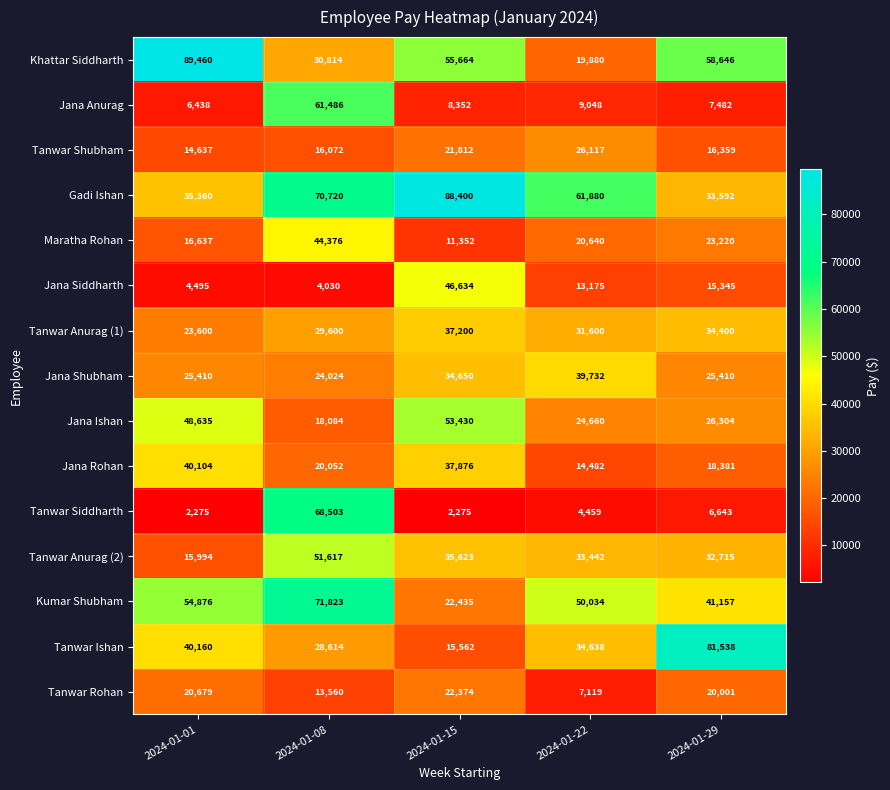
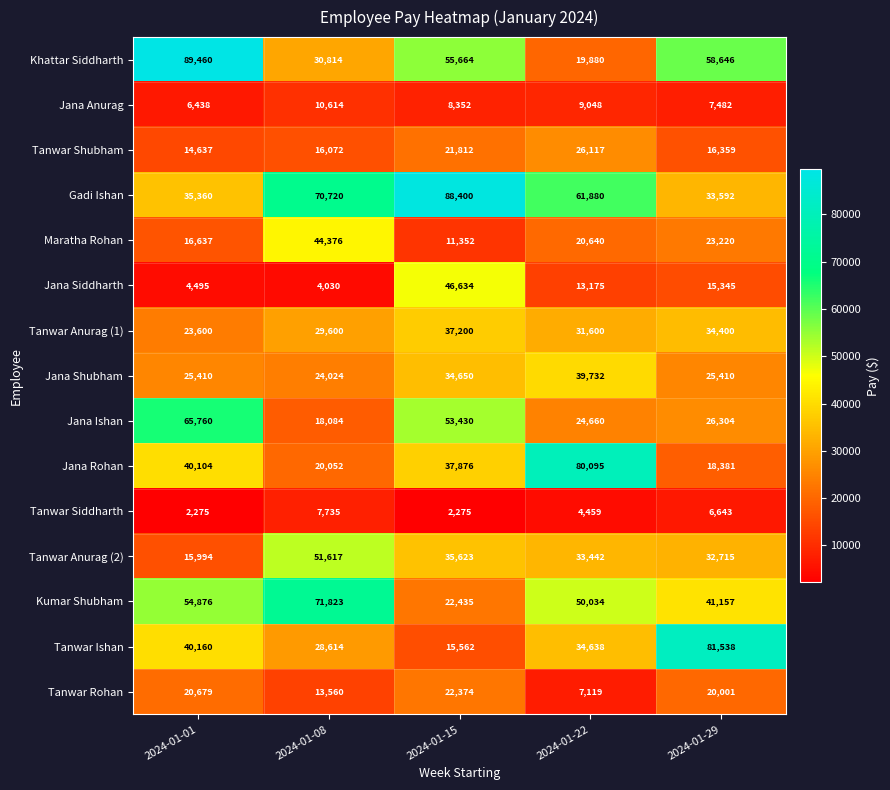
  {
    "Khattar Siddharth": {
      "2024-01-01": "89,460",
      "2024-01-08": "30,814",
      "2024-01-15": "55,664",
      "2024-01-22": "19,880",
      "2024-01-29": "58,646"
    },
    "Jana Anurag": {
      "2024-01-01": "6,438",
-     "2024-01-08": "61,486",
+     "2024-01-08": "10,614",
      "2024-01-15": "8,352",
      "2024-01-22": "9,048",
      "2024-01-29": "7,482"
    },
    "Tanwar Shubham": {
      "2024-01-01": "14,637",
      "2024-01-08": "16,072",
      "2024-01-15": "21,812",
      "2024-01-22": "26,117",
      "2024-01-29": "16,359"
    },
    "Gadi Ishan": {
      "2024-01-01": "35,360",
      "2024-01-08": "70,720",
      "2024-01-15": "88,400",
      "2024-01-22": "61,880",
      "2024-01-29": "33,592"
    },
    "Maratha Rohan": {
      "2024-01-01": "16,637",
      "2024-01-08": "44,376",
      "2024-01-15": "11,352",
      "2024-01-22": "20,640",
      "2024-01-29": "23,220"
    },
    "Jana Siddharth": {
      "2024-01-01": "4,495",
      "2024-01-08": "4,030",
      "2024-01-15": "46,634",
      "2024-01-22": "13,175",
      "2024-01-29": "15,345"
    },
    "Tanwar Anurag (1)": {
      "2024-01-01": "23,600",
      "2024-01-08": "29,600",
      "2024-01-15": "37,200",
      "2024-01-22": "31,600",
      "2024-01-29": "34,400"
    },
    "Jana Shubham": {
      "2024-01-01": "25,410",
      "2024-01-08": "24,024",
      "2024-01-15": "34,650",
      "2024-01-22": "39,732",
      "2024-01-29": "25,410"
    },
    "Jana Ishan": {
-     "2024-01-01": "48,635",
+     "2024-01-01": "65,760",
      "2024-01-08": "18,084",
      "2024-01-15": "53,430",
      "2024-01-22": "24,660",
      "2024-01-29": "26,304"
    },
    "Jana Rohan": {
      "2024-01-01": "40,104",
      "2024-01-08": "20,052",
      "2024-01-15": "37,876",
-     "2024-01-22": "14,482",
+     "2024-01-22": "80,095",
      "2024-01-29": "18,381"
    },
    "Tanwar Siddharth": {
      "2024-01-01": "2,275",
-     "2024-01-08": "68,503",
+     "2024-01-08": "7,735",
      "2024-01-15": "2,275",
      "2024-01-22": "4,459",
      "2024-01-29": "6,643"
    },
    "Tanwar Anurag (2)": {
      "2024-01-01": "15,994",
      "2024-01-08": "51,617",
      "2024-01-15": "35,623",
      "2024-01-22": "33,442",
      "2024-01-29": "32,715"
    },
    "Kumar Shubham": {
      "2024-01-01": "54,876",
      "2024-01-08": "71,823",
      "2024-01-15": "22,435",
      "2024-01-22": "50,034",
      "2024-01-29": "41,157"
    },
    "Tanwar Ishan": {
      "2024-01-01": "40,160",
      "2024-01-08": "28,614",
      "2024-01-15": "15,562",
      "2024-01-22": "34,638",
      "2024-01-29": "81,538"
    },
    "Tanwar Rohan": {
      "2024-01-01": "20,679",
      "2024-01-08": "13,560",
      "2024-01-15": "22,374",
      "2024-01-22": "7,119",
      "2024-01-29": "20,001"
    }
  }
